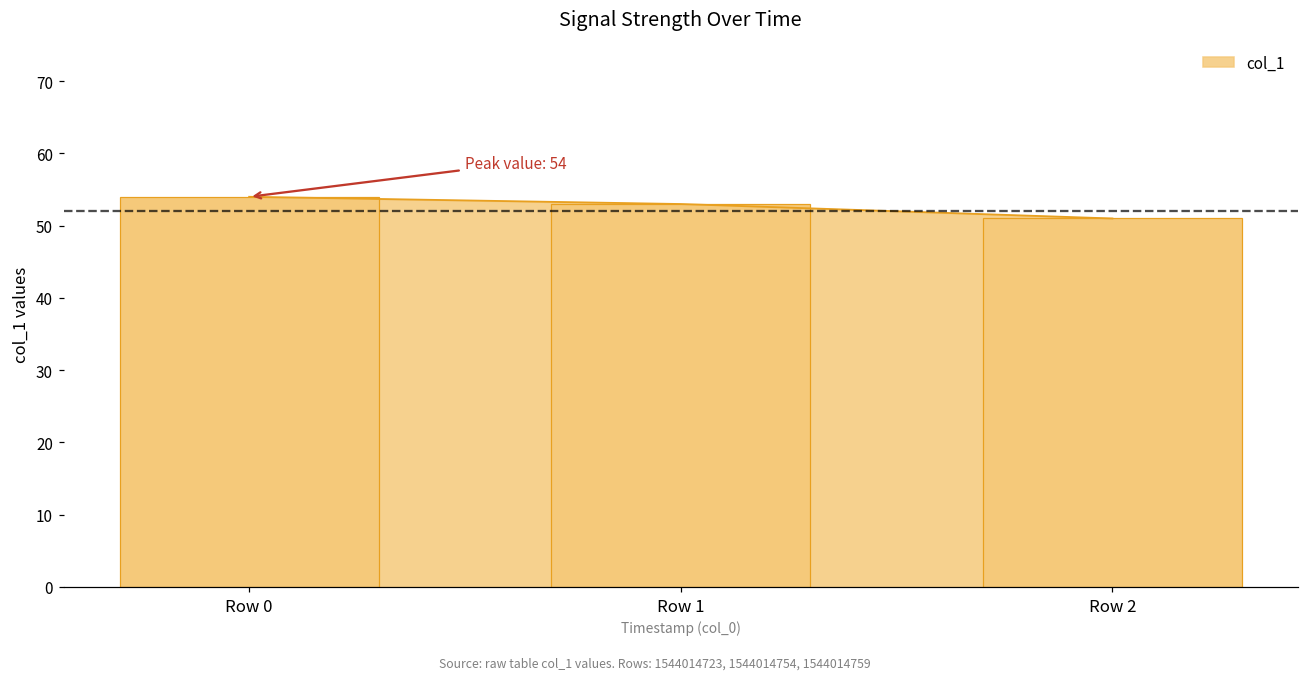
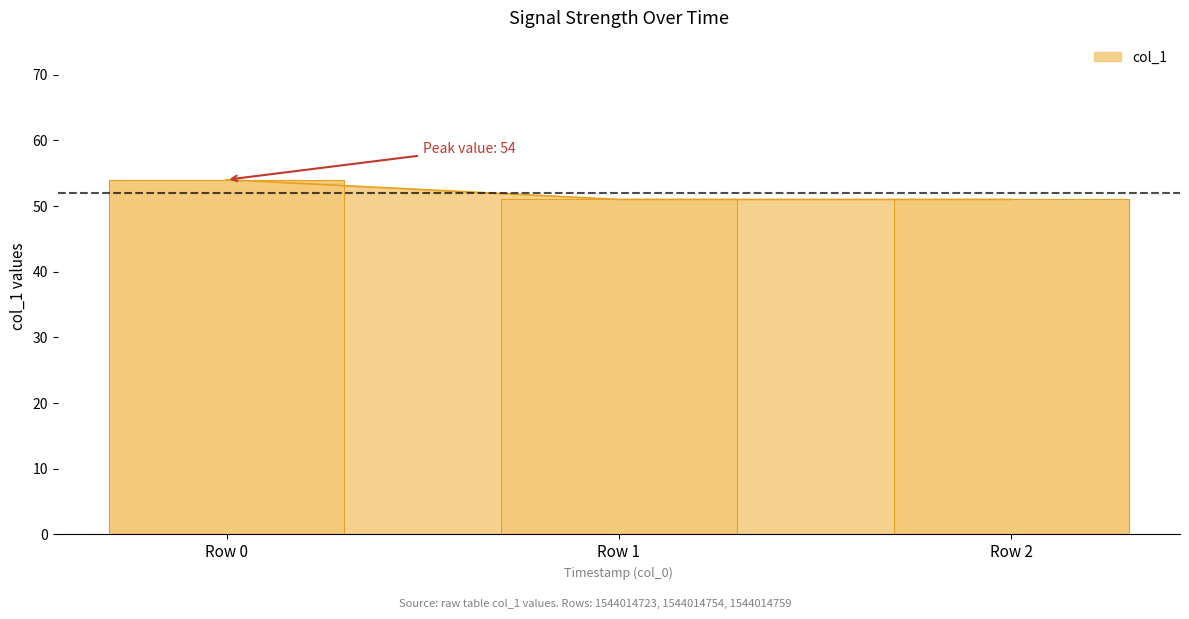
  {
-   "Row 1": 53,
+   "Row 1": 51,
    "Row 2": 51
  }
